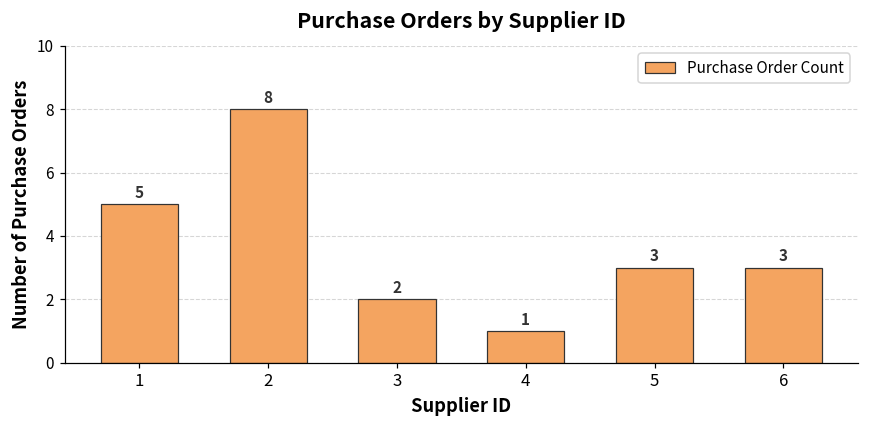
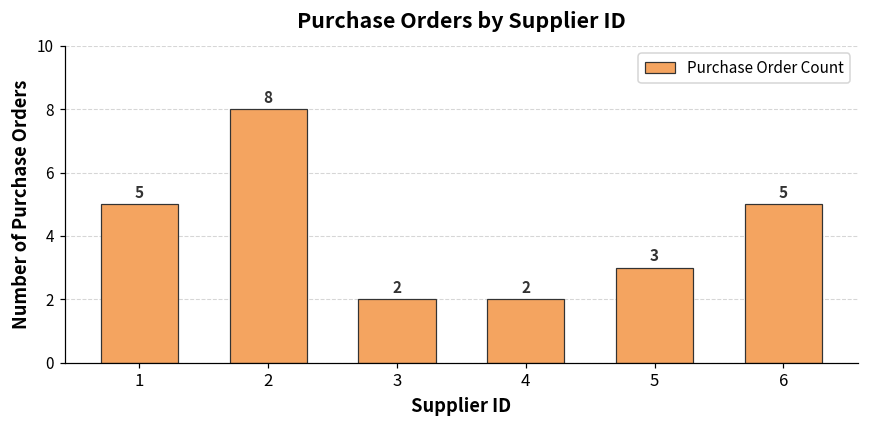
  {
    "1": 5,
    "2": 8,
    "3": 2,
-   "4": 1,
+   "4": 2,
    "5": 3,
-   "6": 3
+   "6": 5
  }
